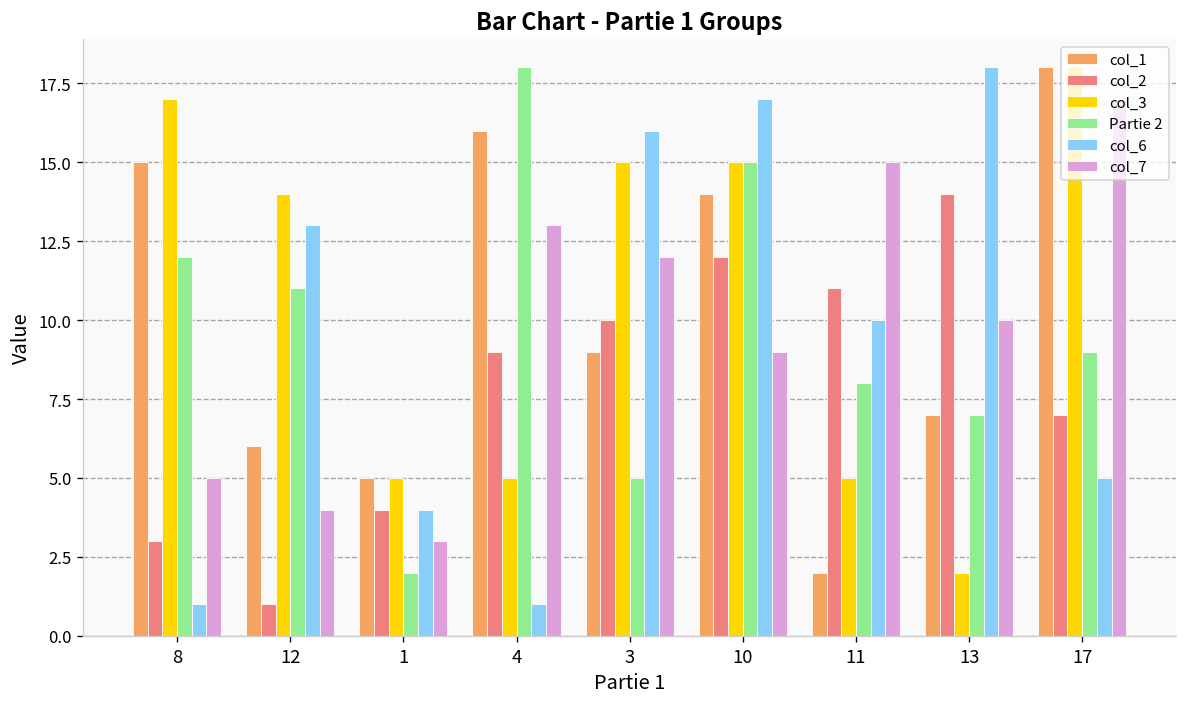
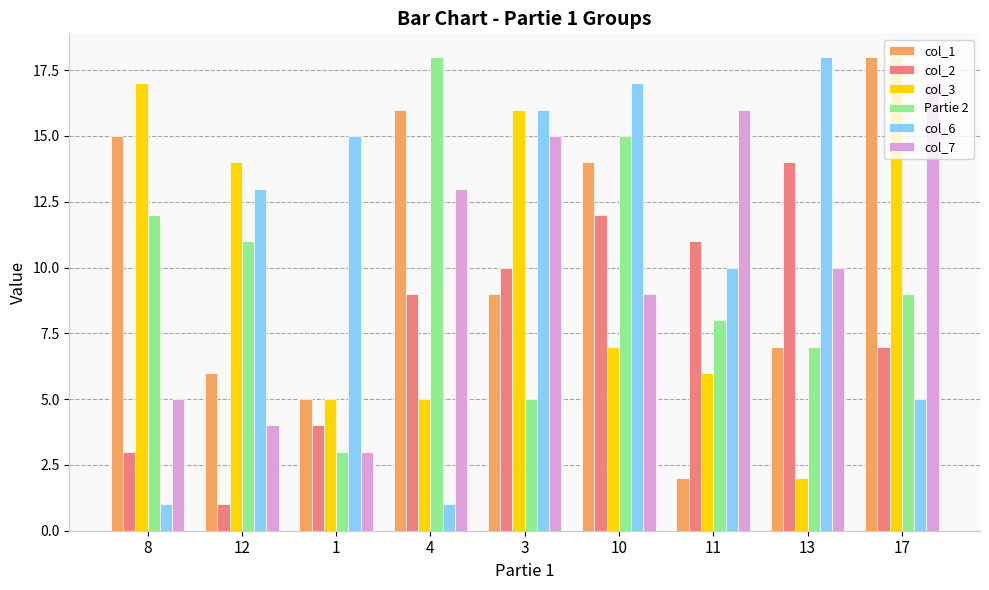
  {
    "col_3": {
      "8": 17,
      "12": 14,
      "1": 5,
      "4": 5,
-     "3": 15,
-     "10": 15,
-     "11": 5,
+     "3": 16,
+     "10": 7,
+     "11": 6,
      "13": 2
    },
    "Partie 2": {
      "8": 12,
      "12": 11,
-     "1": 2,
+     "1": 3,
      "4": 18,
      "3": 5,
      "10": 15,
      "11": 8,
      "13": 7,
      "17": 9
    },
    "col_6": {
      "8": 1,
      "12": 13,
-     "1": 4,
+     "1": 15,
      "4": 1,
      "3": 16,
      "10": 17,
      "11": 10,
      "13": 18,
      "17": 5
    },
    "col_7": {
      "8": 5,
      "12": 4,
      "1": 3,
      "4": 13,
-     "3": 12,
+     "3": 15,
      "10": 9,
-     "11": 15,
+     "11": 16,
      "13": 10
    }
  }
